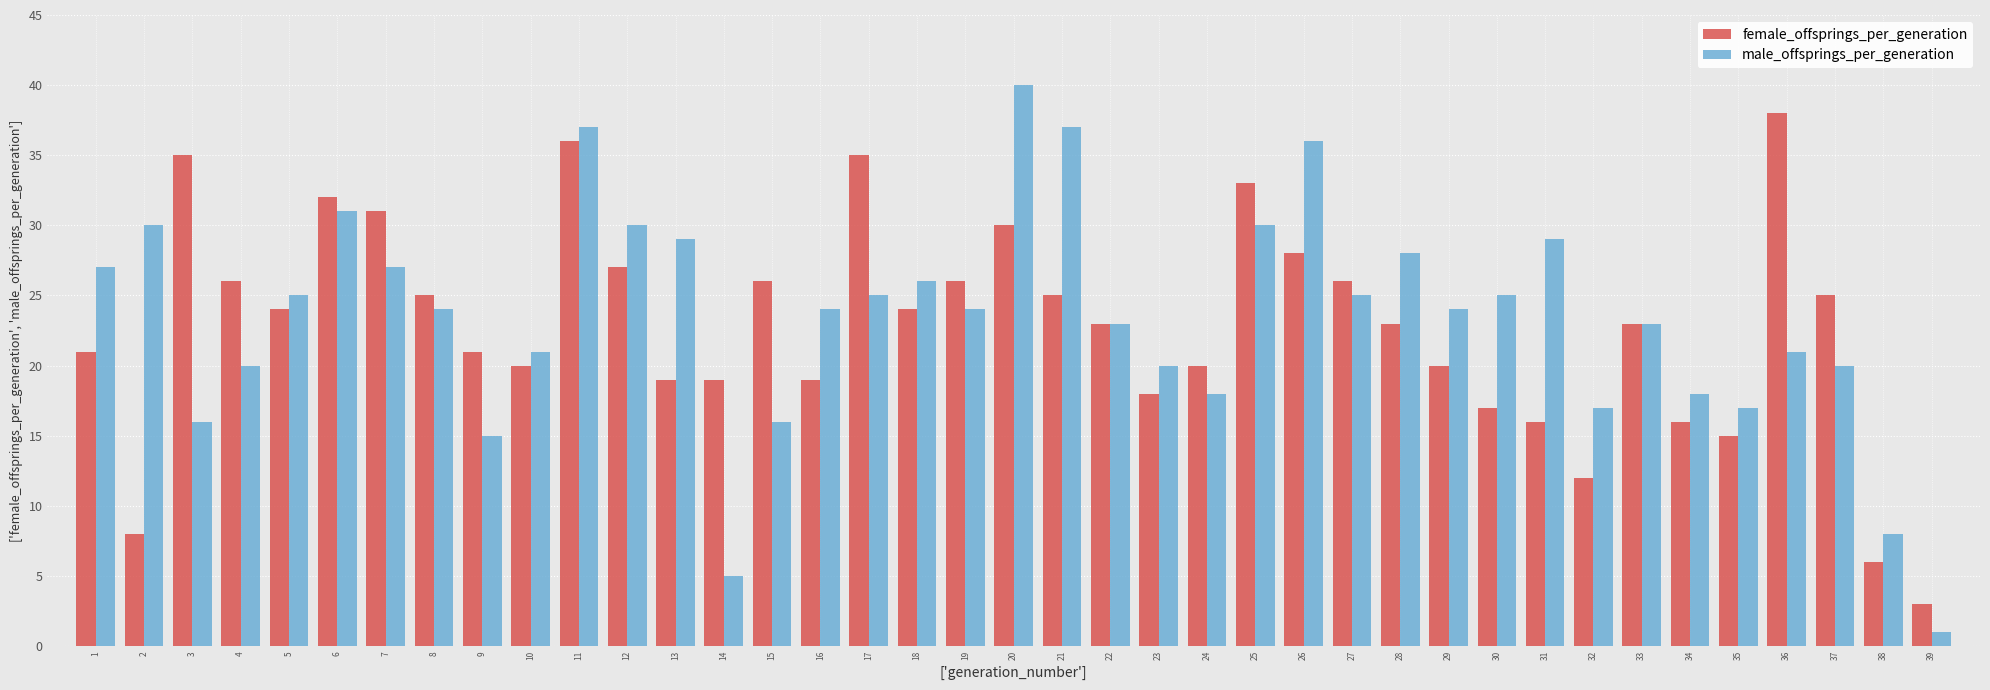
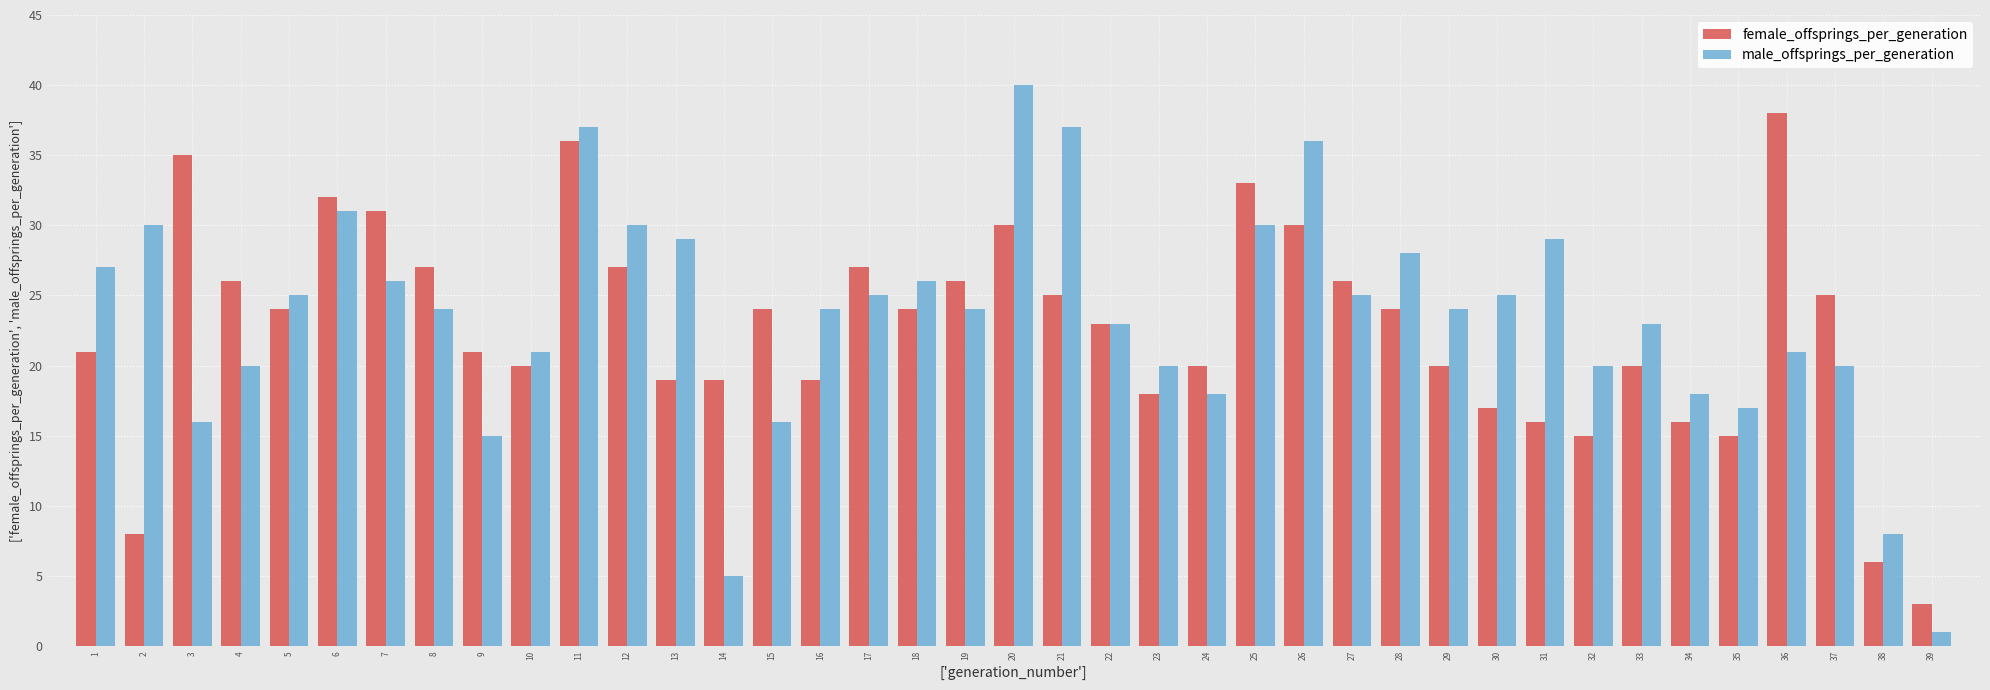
  {
    "female_offsprings_per_generation": {
      "1": 21,
      "2": 8,
      "3": 35,
      "4": 26,
      "5": 24,
      "6": 32,
      "7": 31,
-     "8": 25,
+     "8": 27,
      "9": 21,
      "10": 20,
      "11": 36,
      "12": 27,
      "13": 19,
      "14": 19,
-     "15": 26,
+     "15": 24,
      "16": 19,
-     "17": 35,
+     "17": 27,
      "18": 24,
      "19": 26,
      "20": 30,
      "21": 25,
      "22": 23,
      "23": 18,
      "24": 20,
      "25": 33,
-     "26": 28,
+     "26": 30,
      "27": 26,
-     "28": 23,
+     "28": 24,
      "29": 20,
      "30": 17,
      "31": 16,
-     "32": 12,
-     "33": 23,
+     "32": 15,
+     "33": 20,
      "34": 16,
      "35": 15,
      "36": 38,
      "37": 25,
      "38": 6,
      "39": 3
    },
    "male_offsprings_per_generation": {
      "1": 27,
      "2": 30,
      "3": 16,
      "4": 20,
      "5": 25,
      "6": 31,
-     "7": 27,
+     "7": 26,
      "8": 24,
      "9": 15,
      "10": 21,
      "11": 37,
      "12": 30,
      "13": 29,
      "14": 5,
      "15": 16,
      "16": 24,
      "17": 25,
      "18": 26,
      "19": 24,
      "20": 40,
      "21": 37,
      "22": 23,
      "23": 20,
      "24": 18,
      "25": 30,
      "26": 36,
      "27": 25,
      "28": 28,
      "29": 24,
      "30": 25,
      "31": 29,
-     "32": 17,
+     "32": 20,
      "33": 23,
      "34": 18,
      "35": 17,
      "36": 21,
      "37": 20,
      "38": 8,
      "39": 1
    }
  }
